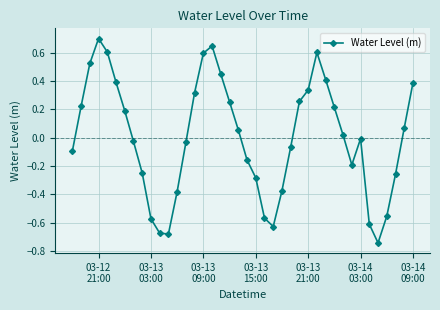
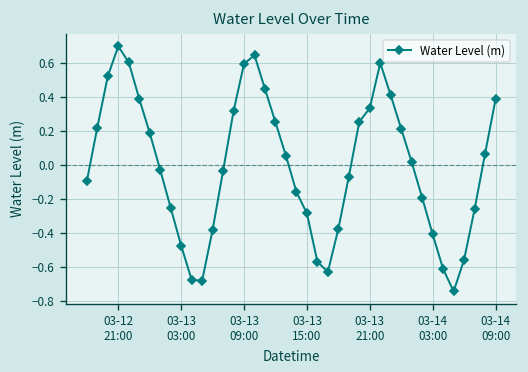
  {
    "03-12 21:00": 0.70,
-   "03-13 03:00": -0.57,
+   "03-13 03:00": -0.47,
    "03-13 09:00": 0.60,
    "03-13 15:00": -0.28,
    "03-13 21:00": 0.34,
-   "03-14 03:00": -0.01,
+   "03-14 03:00": -0.41,
    "03-14 09:00": 0.39
  }
